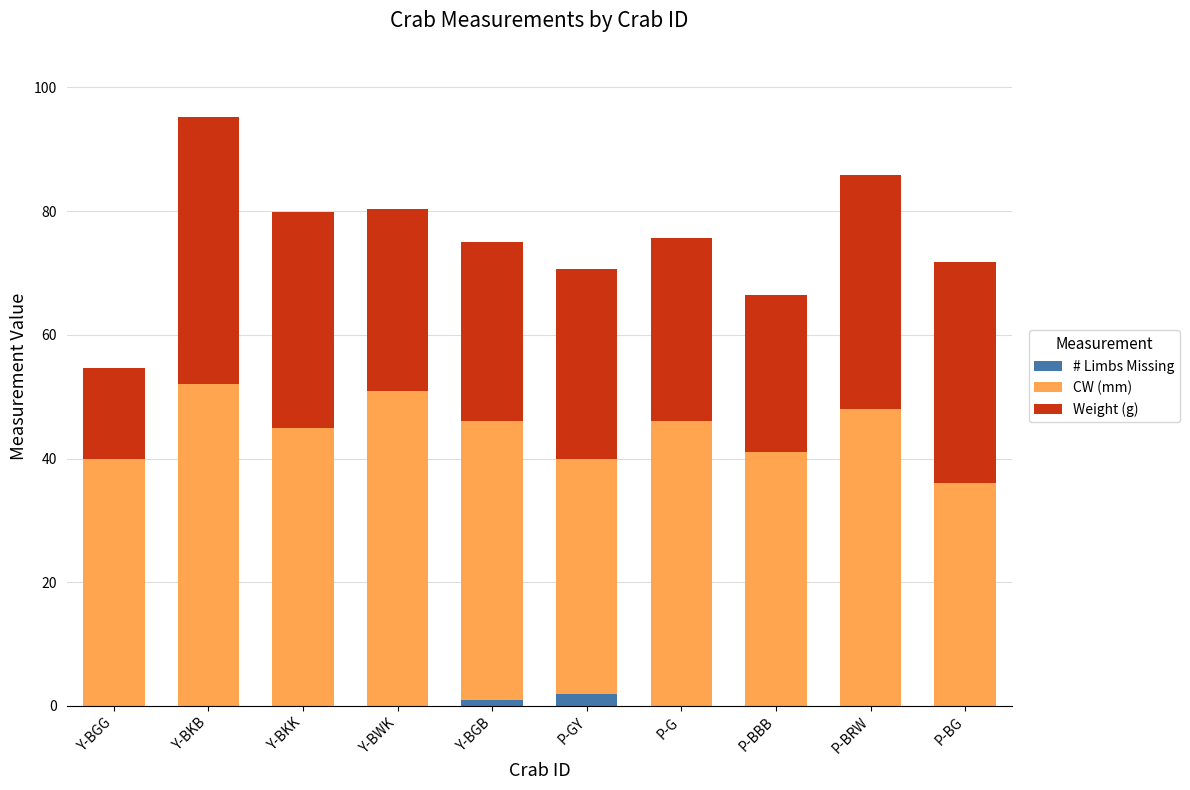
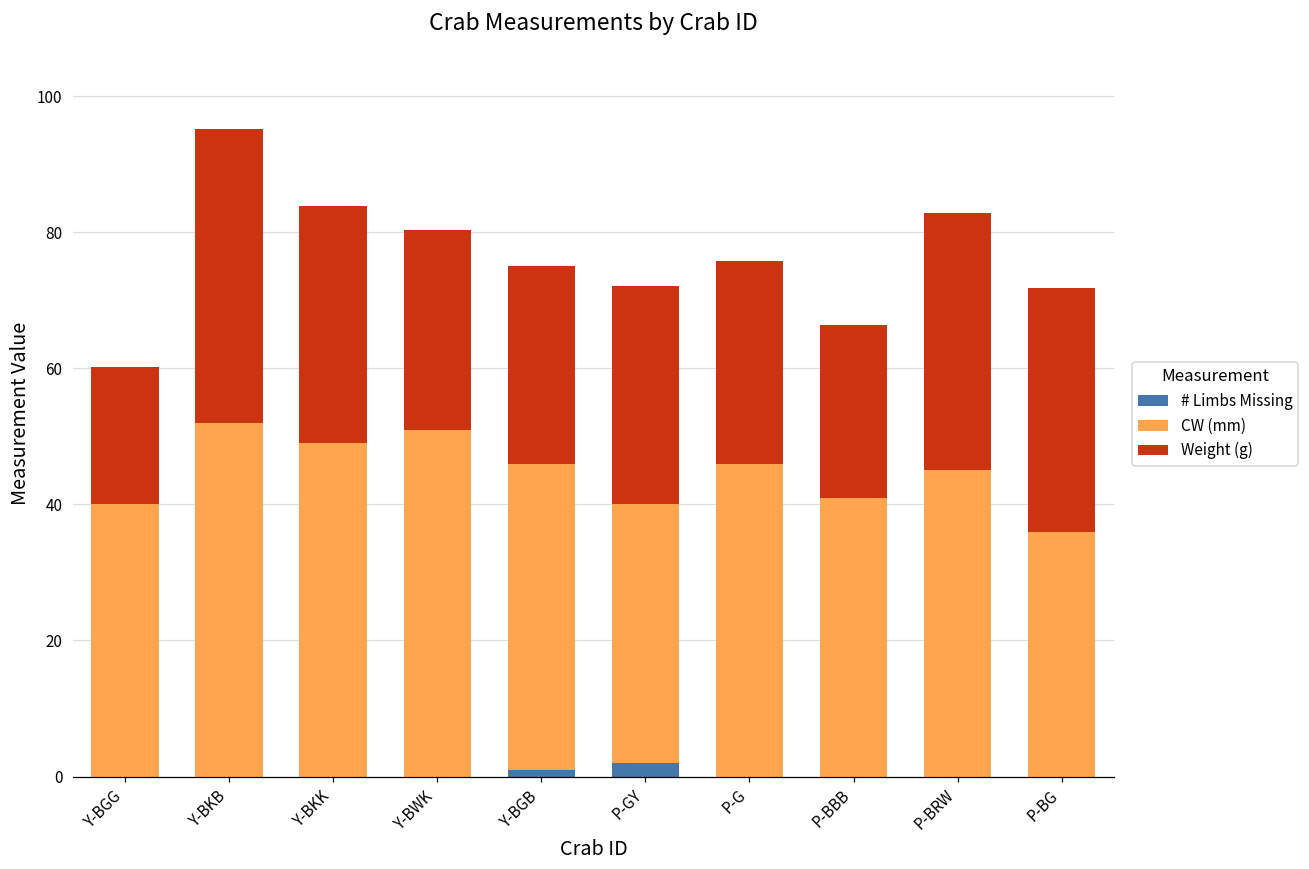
  {
    "# Limbs Missing": {
      "Y-BGG": 0,
      "Y-BKB": 0,
      "Y-BKK": 0,
      "Y-BWK": 0,
      "Y-BGB": 1,
      "P-GY": 2,
      "P-G": 0,
      "P-BBB": 0,
      "P-BRW": 0,
      "P-BG": 0
    },
    "CW (mm)": {
-     "Y-BKK": 45,
-     "P-BRW": 48
+     "Y-BKK": 49,
+     "P-BRW": 45
    },
    "Weight (g)": {
-     "Y-BGG": 15,
+     "Y-BGG": 20,
      "Y-BKB": 43,
      "Y-BKK": 35,
      "Y-BWK": 29,
      "Y-BGB": 29,
-     "P-GY": 31,
+     "P-GY": 32,
      "P-G": 30,
      "P-BBB": 25,
      "P-BRW": 38,
      "P-BG": 36
    }
  }
